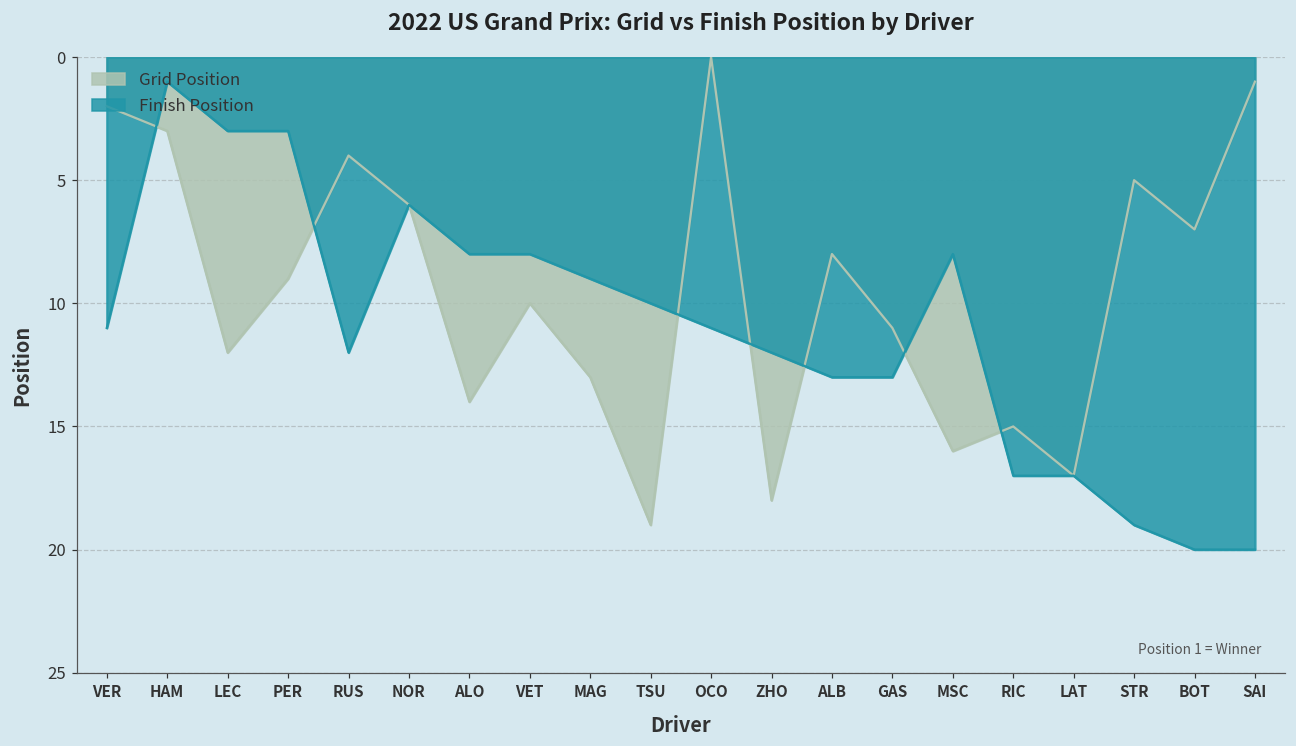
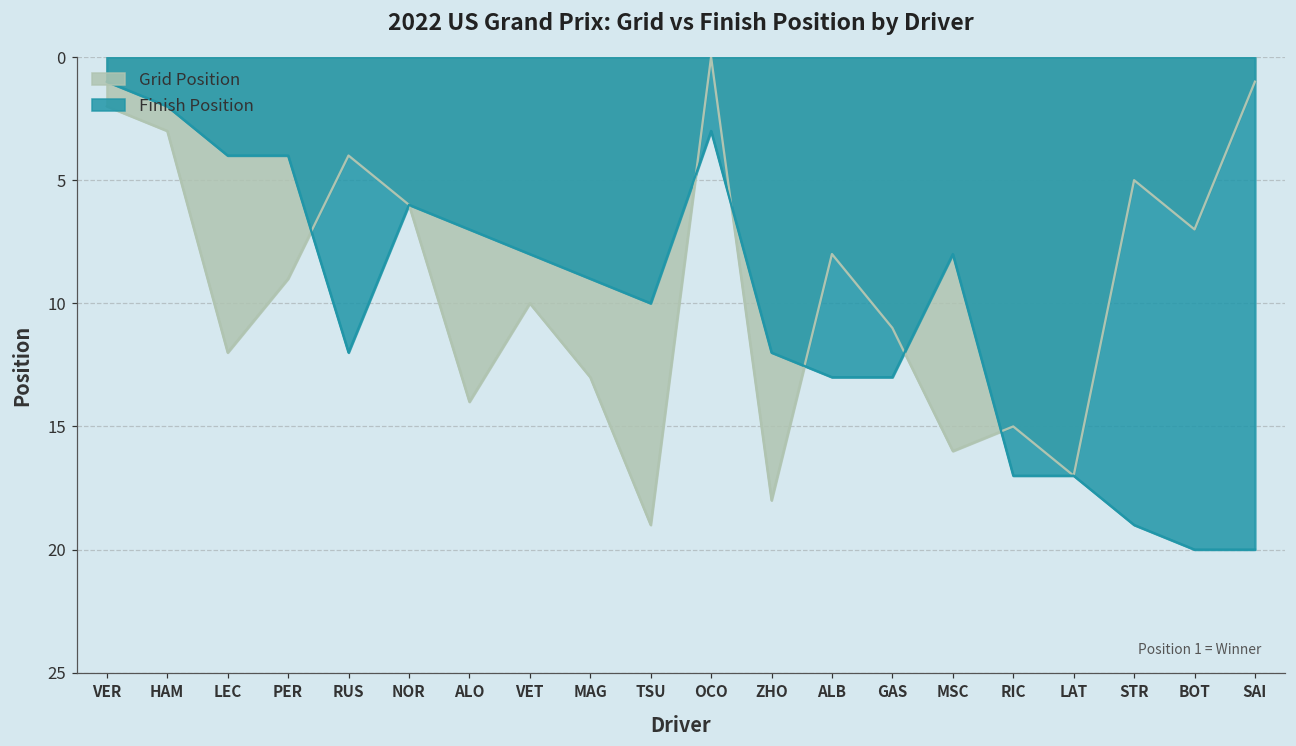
  {
    "Grid Position": {
      "VER": 2,
      "HAM": 3,
      "LEC": 12,
      "PER": 9,
      "RUS": 4,
      "ALO": 14,
      "VET": 10,
      "MAG": 13,
      "TSU": 19,
      "OCO": 0,
      "ZHO": 18,
      "ALB": 8,
      "GAS": 11,
      "MSC": 16,
      "RIC": 15,
      "STR": 5,
      "BOT": 7,
      "SAI": 1
    },
    "Finish Position": {
-     "VER": 11,
-     "HAM": 1,
-     "LEC": 3,
-     "PER": 3,
+     "VER": 1,
+     "HAM": 2,
+     "LEC": 4,
+     "PER": 4,
      "RUS": 12,
-     "ALO": 8,
+     "ALO": 7,
      "VET": 8,
      "MAG": 9,
      "TSU": 10,
-     "OCO": 11,
+     "OCO": 3,
      "ZHO": 12,
      "ALB": 13,
      "GAS": 13,
      "MSC": 8,
      "RIC": 17,
      "STR": 19,
      "BOT": 20,
      "SAI": 20
    }
  }
